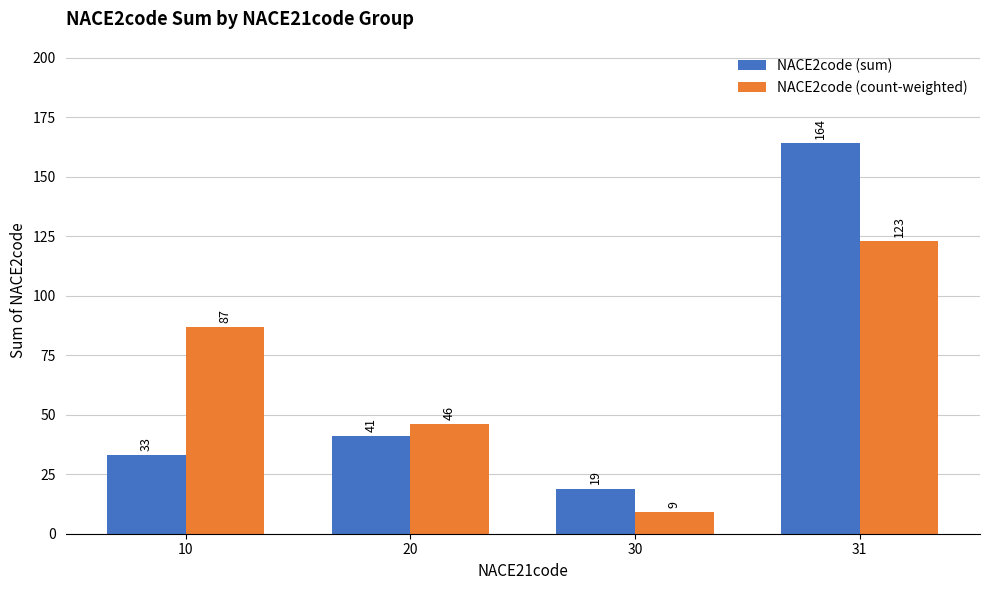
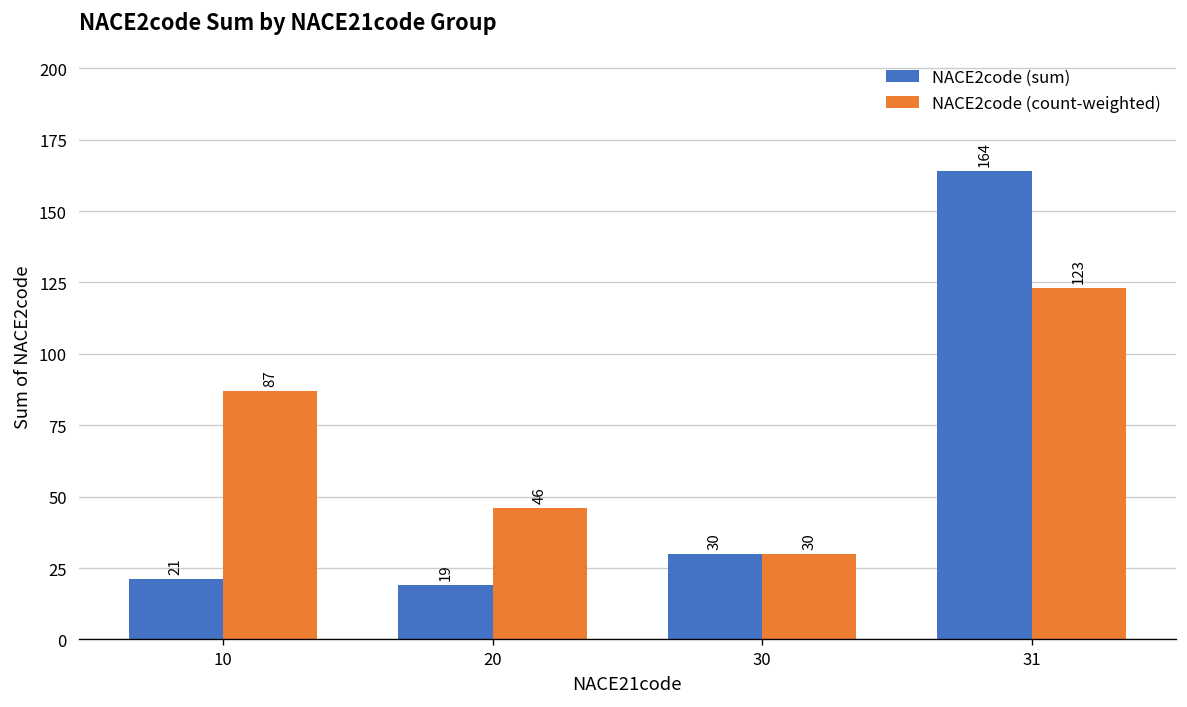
  {
    "NACE2code (sum)": {
-     "10": 33,
-     "20": 41,
-     "30": 19,
+     "10": 21,
+     "20": 19,
+     "30": 30,
      "31": 164
    },
    "NACE2code (count-weighted)": {
      "10": 87,
      "20": 46,
-     "30": 9,
+     "30": 30,
      "31": 123
    }
  }
